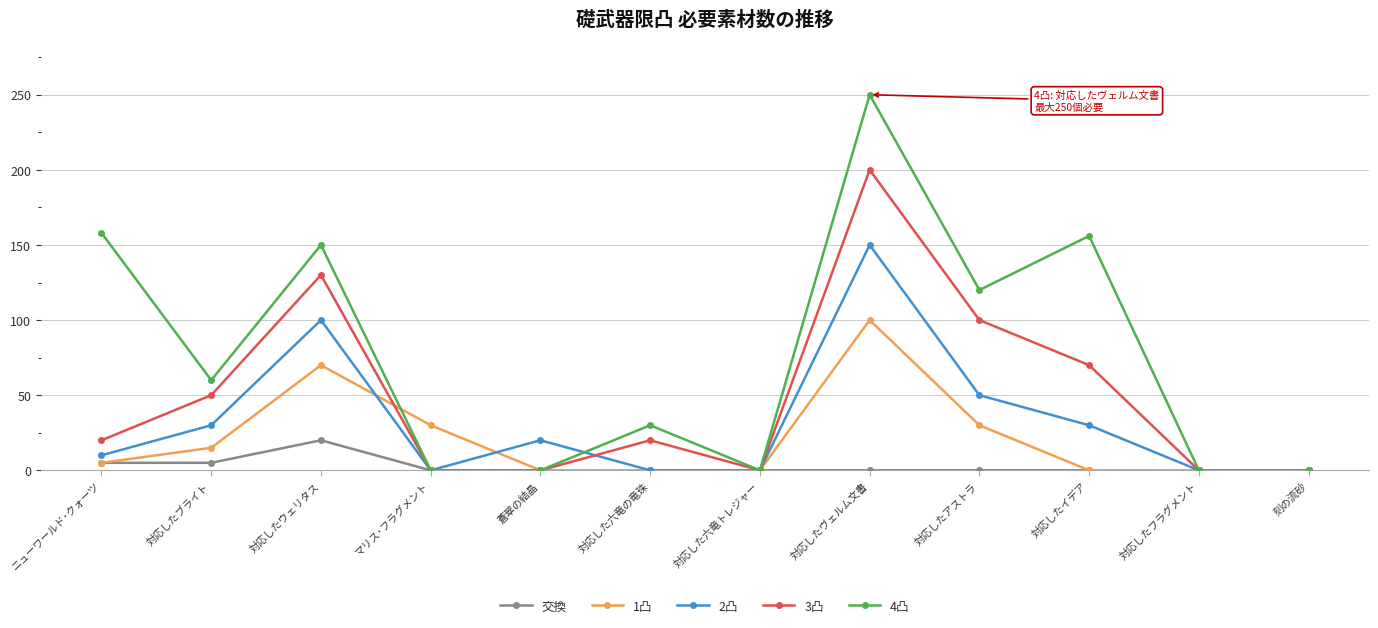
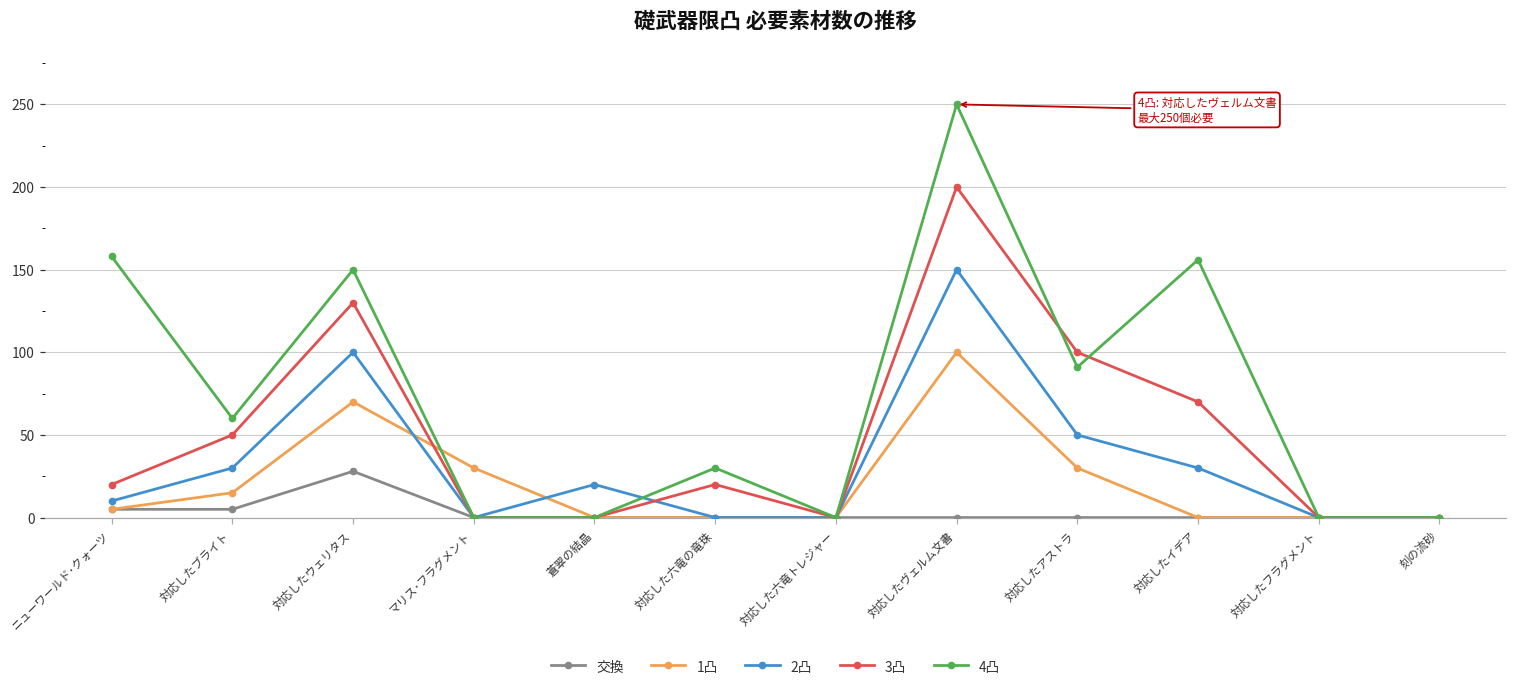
  {
    "交換": {
      "対応したブライト": 5,
-     "対応したウェリタス": 20,
+     "対応したウェリタス": 28,
      "対応したヴェルム文書": 0,
      "対応したアストラ": 0
    },
    "1凸": {
      "対応したブライト": 15,
      "対応したウェリタス": 70,
      "マリス･フラグメント": 30,
      "対応したヴェルム文書": 100,
      "対応したアストラ": 30
    },
    "2凸": {
      "ニューワールド･クォーツ": 10,
      "対応したブライト": 30,
      "対応したウェリタス": 100,
      "蒼翠の結晶": 20,
      "対応したヴェルム文書": 150,
      "対応したアストラ": 50,
      "対応したイデア": 30
    },
    "3凸": {
      "ニューワールド･クォーツ": 20,
      "対応したブライト": 50,
      "対応したウェリタス": 130,
      "対応した六竜の竜珠": 20,
      "対応したヴェルム文書": 200,
      "対応したアストラ": 100,
      "対応したイデア": 70
    },
    "4凸": {
      "ニューワールド･クォーツ": 158,
      "対応したブライト": 60,
      "対応したウェリタス": 150,
      "対応した六竜の竜珠": 30,
-     "対応したアストラ": 120,
+     "対応したアストラ": 91,
      "対応したイデア": 156
    }
  }
